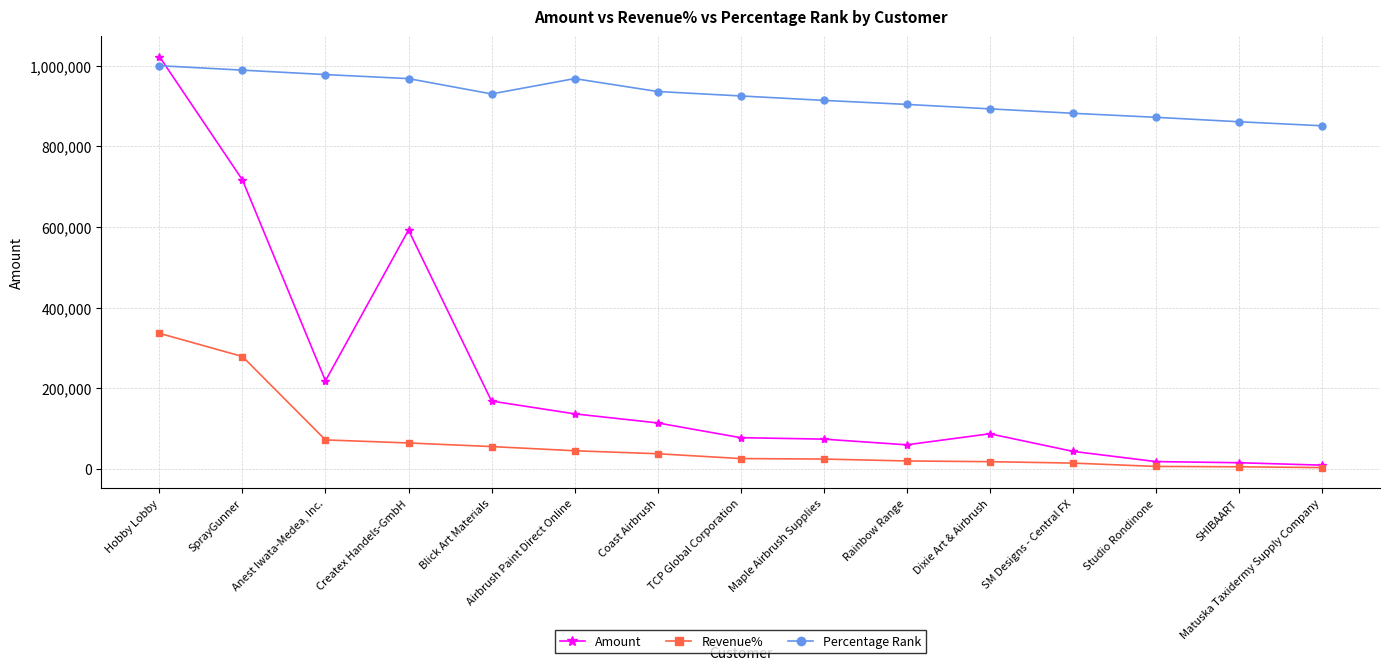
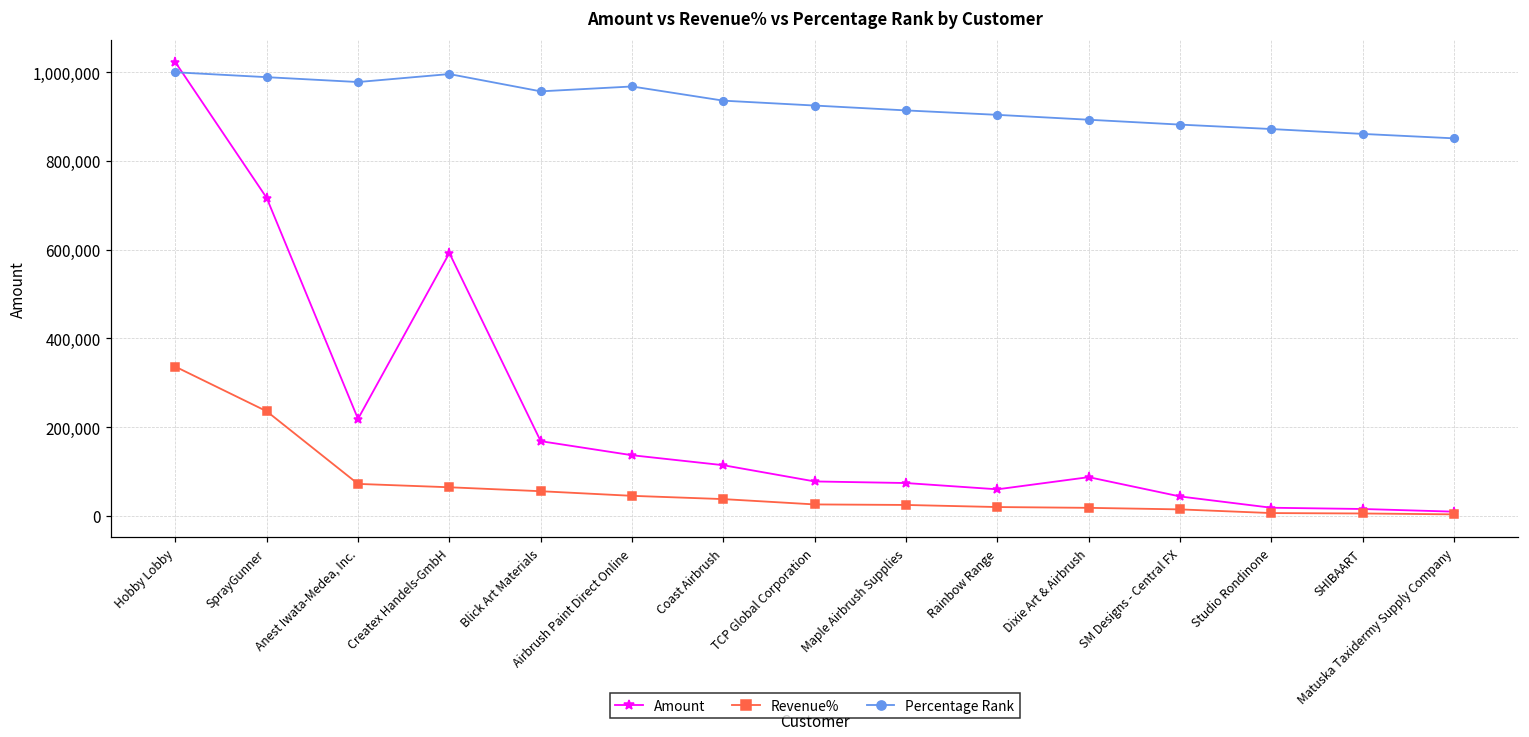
  {
    "Amount": {
      "Hobby Lobby": "1,020,000",
      "SprayGunner": "720,000",
      "Anest Iwata-Medea, Inc.": "220,000",
      "Createx Handels-GmbH": "590,000",
      "Blick Art Materials": "170,000",
      "Airbrush Paint Direct Online": "140,000",
      "Coast Airbrush": "110,000",
      "TCP Global Corporation": "80,000",
      "Maple Airbrush Supplies": "70,000",
      "Rainbow Range": "60,000",
      "Dixie Art & Airbrush": "90,000",
      "SM Designs - Central FX": "40,000",
      "Studio Rondinone": "20,000",
      "SHIBAART": "20,000"
    },
    "Revenue%": {
      "Hobby Lobby": "340,000",
-     "SprayGunner": "280,000",
+     "SprayGunner": "240,000",
      "Anest Iwata-Medea, Inc.": "70,000",
      "Createx Handels-GmbH": "60,000",
      "Blick Art Materials": "60,000",
      "Airbrush Paint Direct Online": "40,000",
      "Coast Airbrush": "40,000",
      "TCP Global Corporation": "30,000",
      "Maple Airbrush Supplies": "20,000",
      "Rainbow Range": "20,000",
      "Dixie Art & Airbrush": "20,000",
      "SM Designs - Central FX": "10,000",
      "Studio Rondinone": "10,000",
      "SHIBAART": "10,000"
    },
    "Percentage Rank": {
      "Hobby Lobby": "1,000,000",
      "SprayGunner": "990,000",
      "Anest Iwata-Medea, Inc.": "980,000",
-     "Createx Handels-GmbH": "970,000",
-     "Blick Art Materials": "930,000",
+     "Createx Handels-GmbH": "1,000,000",
+     "Blick Art Materials": "960,000",
      "Airbrush Paint Direct Online": "970,000",
      "Coast Airbrush": "940,000",
      "TCP Global Corporation": "930,000",
      "Maple Airbrush Supplies": "910,000",
      "Rainbow Range": "900,000",
      "Dixie Art & Airbrush": "890,000",
      "SM Designs - Central FX": "880,000",
      "Studio Rondinone": "870,000",
      "SHIBAART": "860,000",
      "Matuska Taxidermy Supply Company": "850,000"
    }
  }
